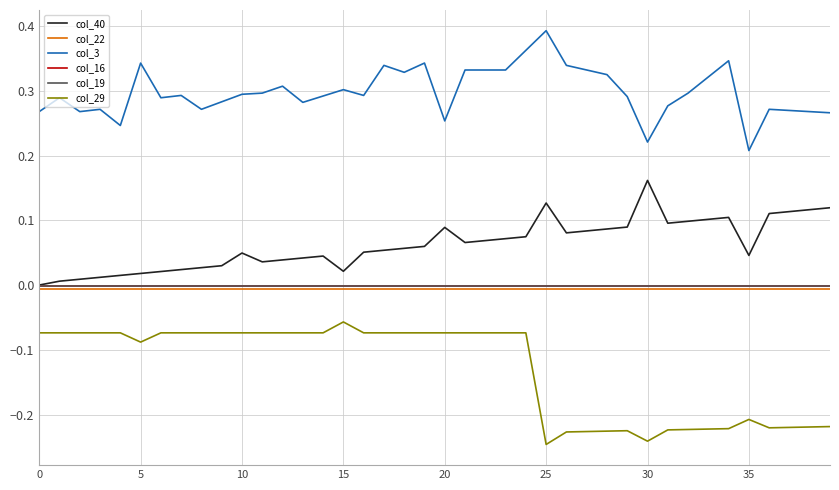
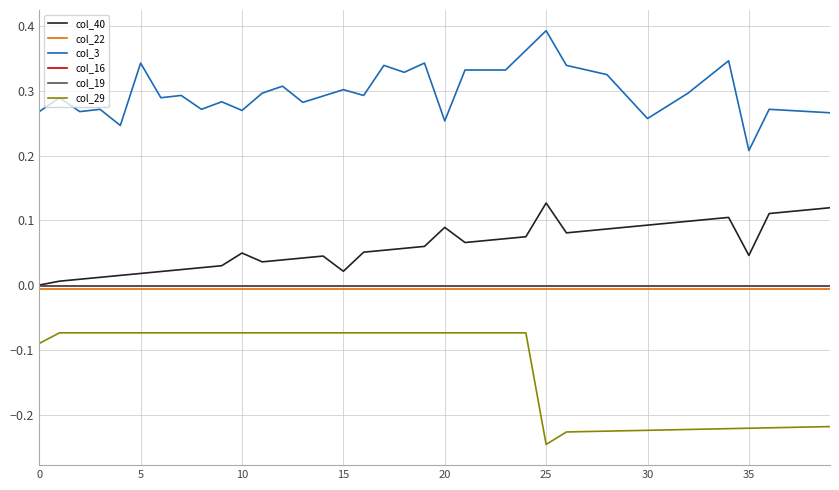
  {
    "col_40": {
      "5": 0.02,
      "10": 0.05,
      "15": 0.02,
      "20": 0.09,
      "25": 0.13,
-     "30": 0.16,
+     "30": 0.09,
      "35": 0.05
    },
    "col_22": {
      "0": -0.01,
      "5": -0.01,
      "10": -0.01,
      "15": -0.01,
      "20": -0.01,
      "25": -0.01,
      "30": -0.01,
      "35": -0.01
    },
    "col_3": {
      "0": 0.27,
      "5": 0.34,
-     "10": 0.29,
+     "10": 0.27,
      "15": 0.30,
      "20": 0.25,
      "25": 0.39,
-     "30": 0.22,
+     "30": 0.26,
      "35": 0.21
    },
    "col_19": {
      "5": 0.00,
      "10": 0.00,
      "15": 0.00,
      "20": 0.00,
      "25": 0.00,
      "30": 0.00,
      "35": 0.00
    },
    "col_29": {
-     "0": -0.07,
-     "5": -0.09,
+     "0": -0.09,
+     "5": -0.07,
      "10": -0.07,
-     "15": -0.06,
+     "15": -0.07,
      "20": -0.07,
      "25": -0.25,
-     "30": -0.24,
-     "35": -0.21
+     "30": -0.22,
+     "35": -0.22
    }
  }
